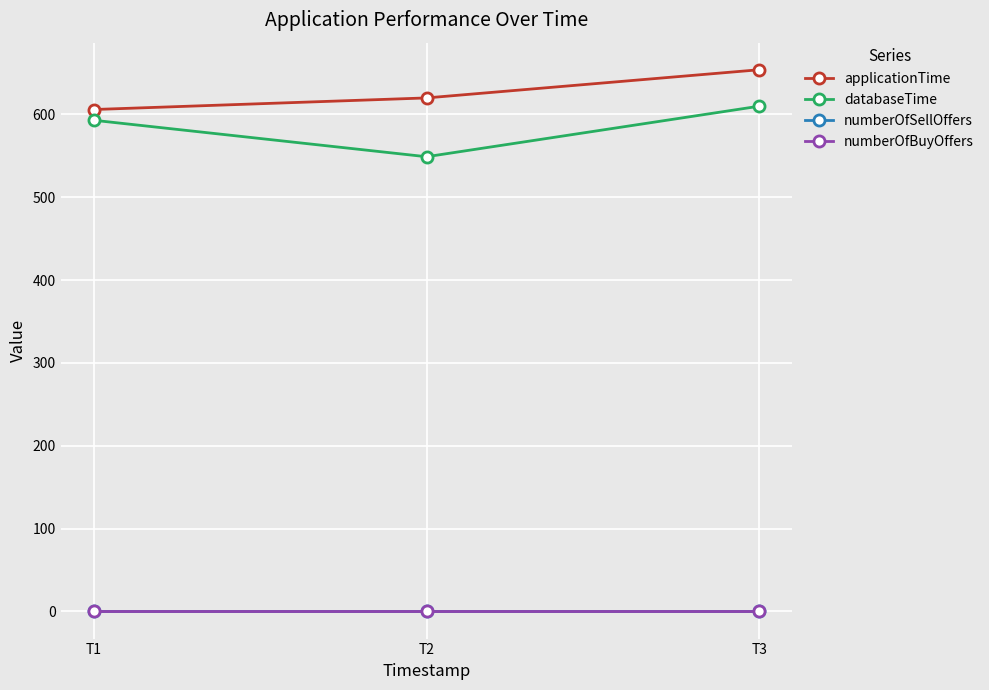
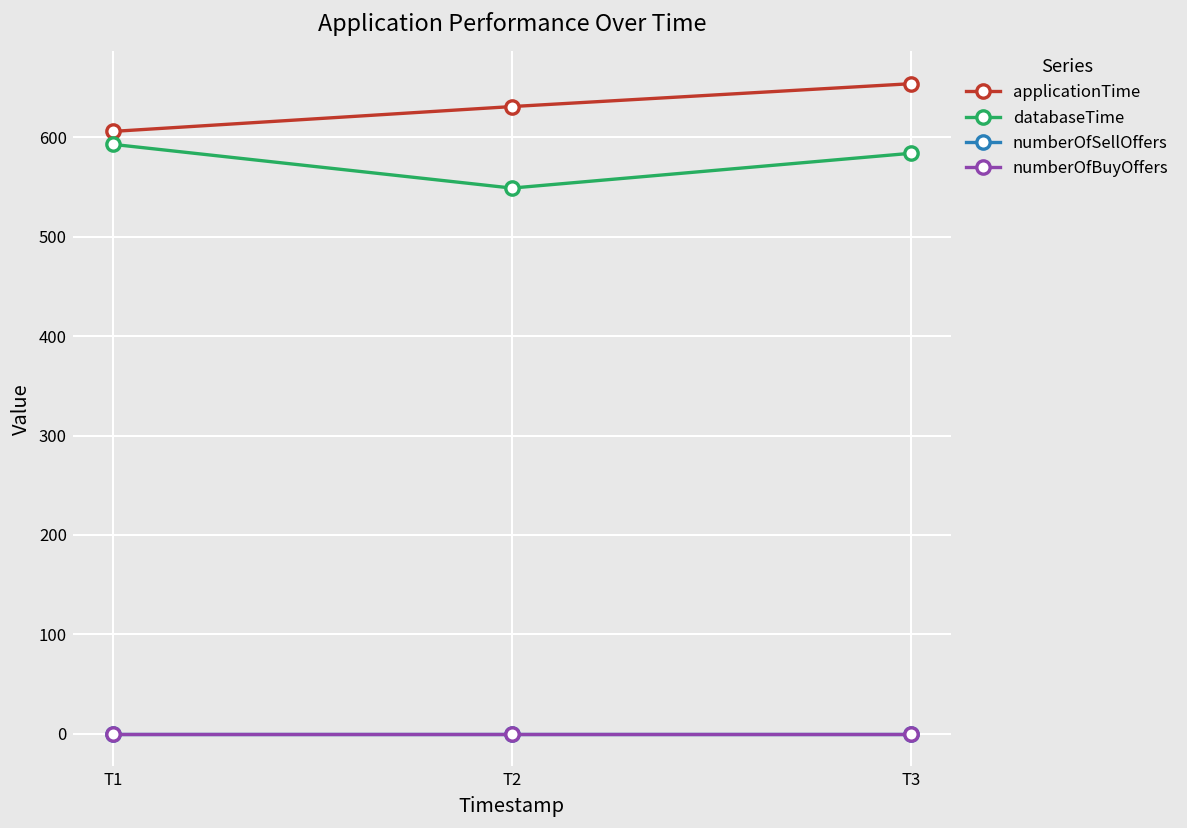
  {
    "applicationTime": {
      "T1": 610,
-     "T2": 620,
+     "T2": 630,
      "T3": 650
    },
    "databaseTime": {
      "T1": 590,
      "T2": 550,
-     "T3": 610
+     "T3": 580
    },
    "numberOfBuyOffers": {
      "T1": 0,
      "T2": 0,
      "T3": 0
    }
  }
